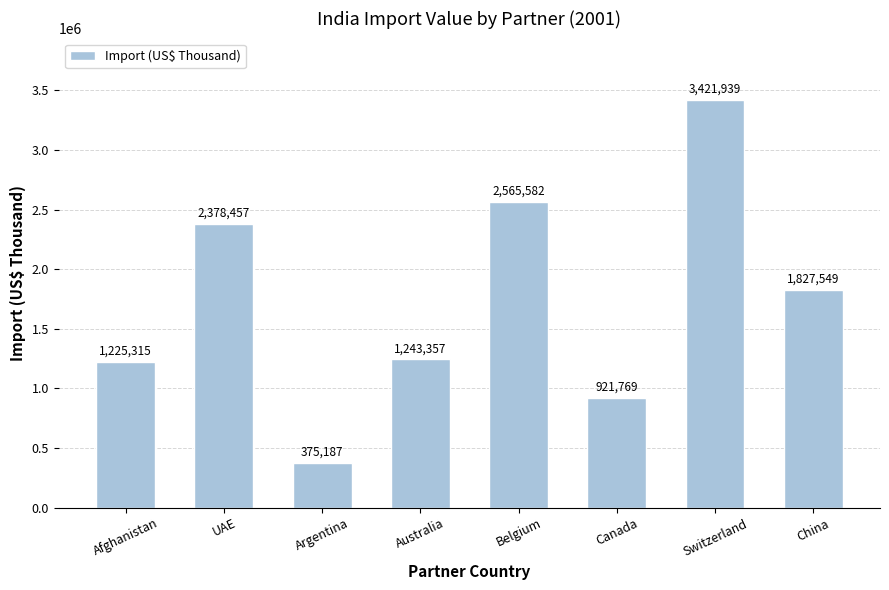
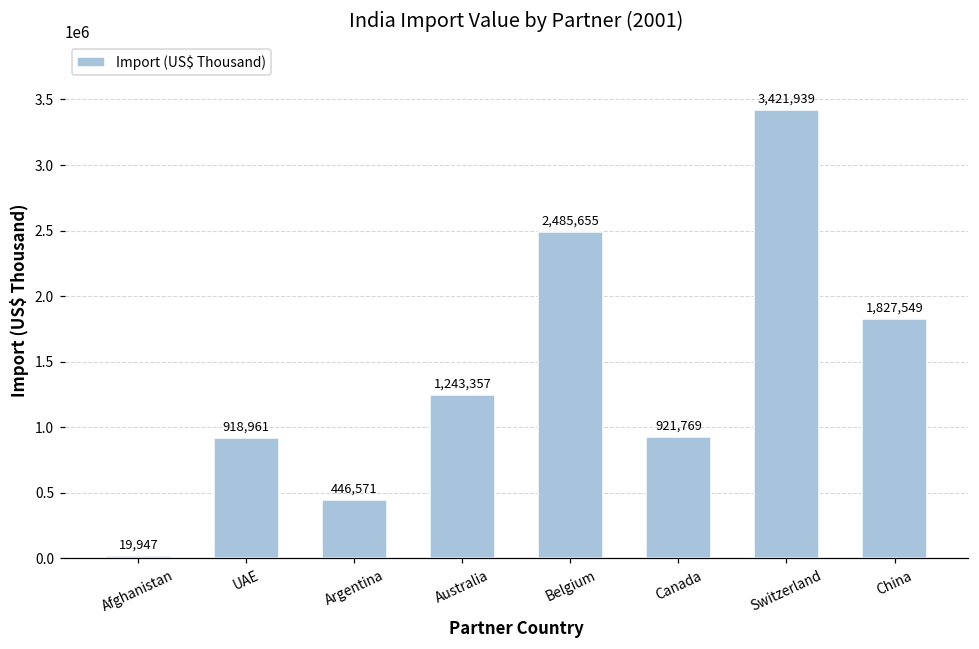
  {
-   "Afghanistan": "1,225,315",
-   "UAE": "2,378,457",
-   "Argentina": "375,187",
+   "Afghanistan": "19,947",
+   "UAE": "918,961",
+   "Argentina": "446,571",
    "Australia": "1,243,357",
-   "Belgium": "2,565,582",
+   "Belgium": "2,485,655",
    "Canada": "921,769",
    "Switzerland": "3,421,939",
    "China": "1,827,549"
  }
